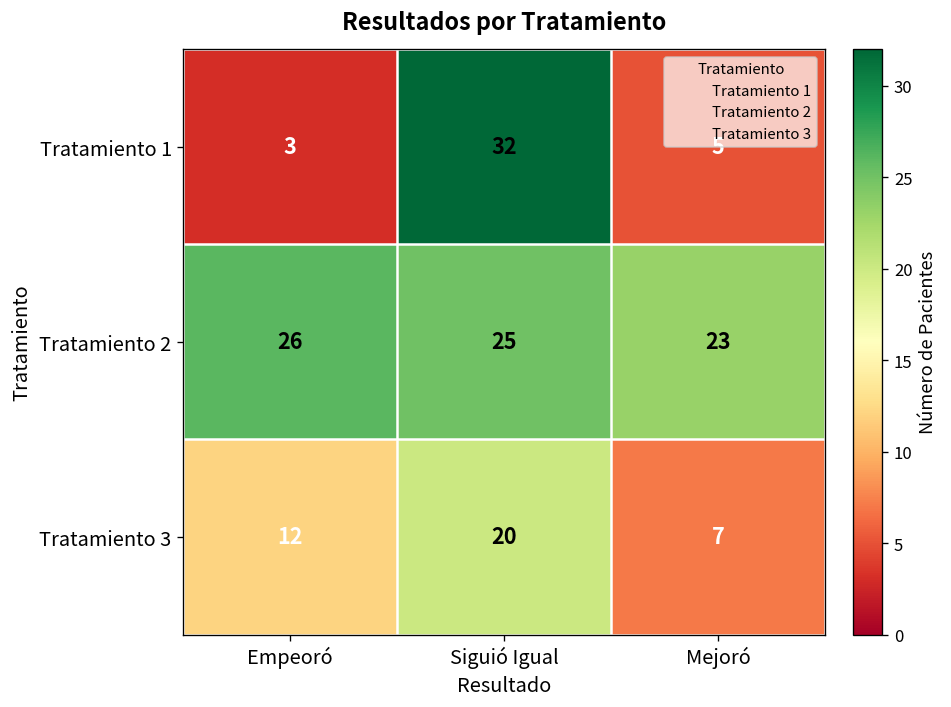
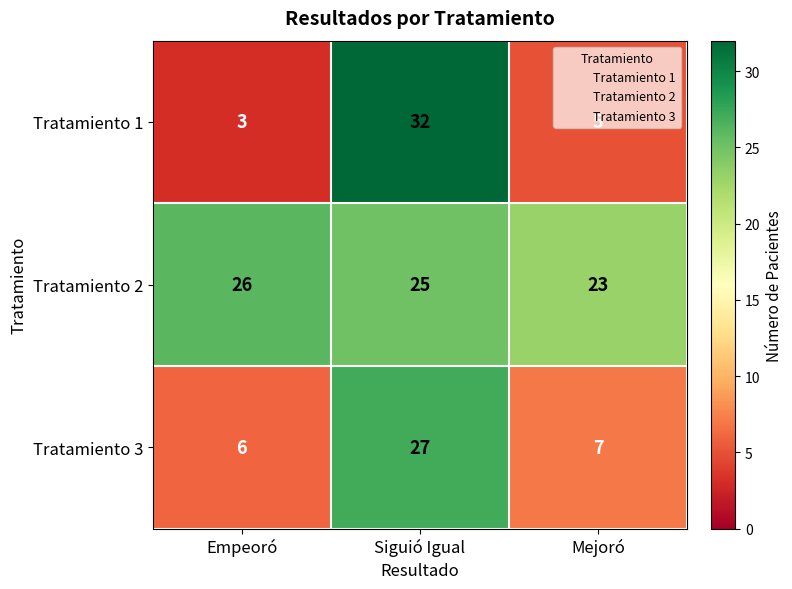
  {
    "Tratamiento 1": {
      "Empeoró": 3,
      "Siguió Igual": 32
    },
    "Tratamiento 2": {
      "Empeoró": 26,
      "Siguió Igual": 25,
      "Mejoró": 23
    },
    "Tratamiento 3": {
-     "Empeoró": 12,
-     "Siguió Igual": 20,
+     "Empeoró": 6,
+     "Siguió Igual": 27,
      "Mejoró": 7
    }
  }
